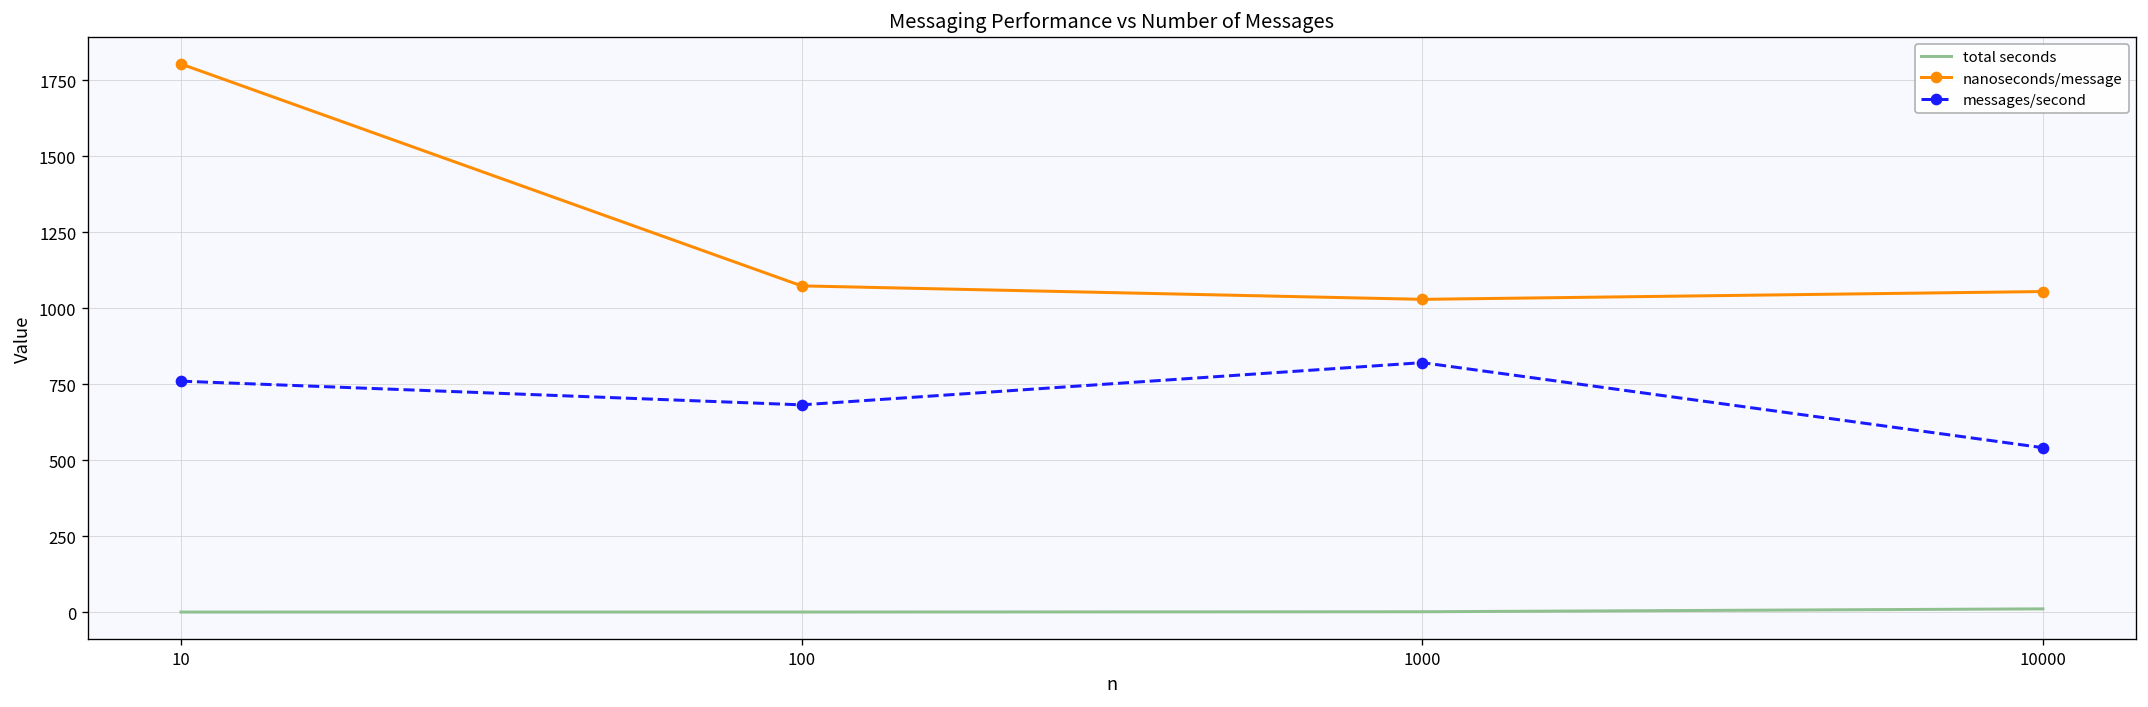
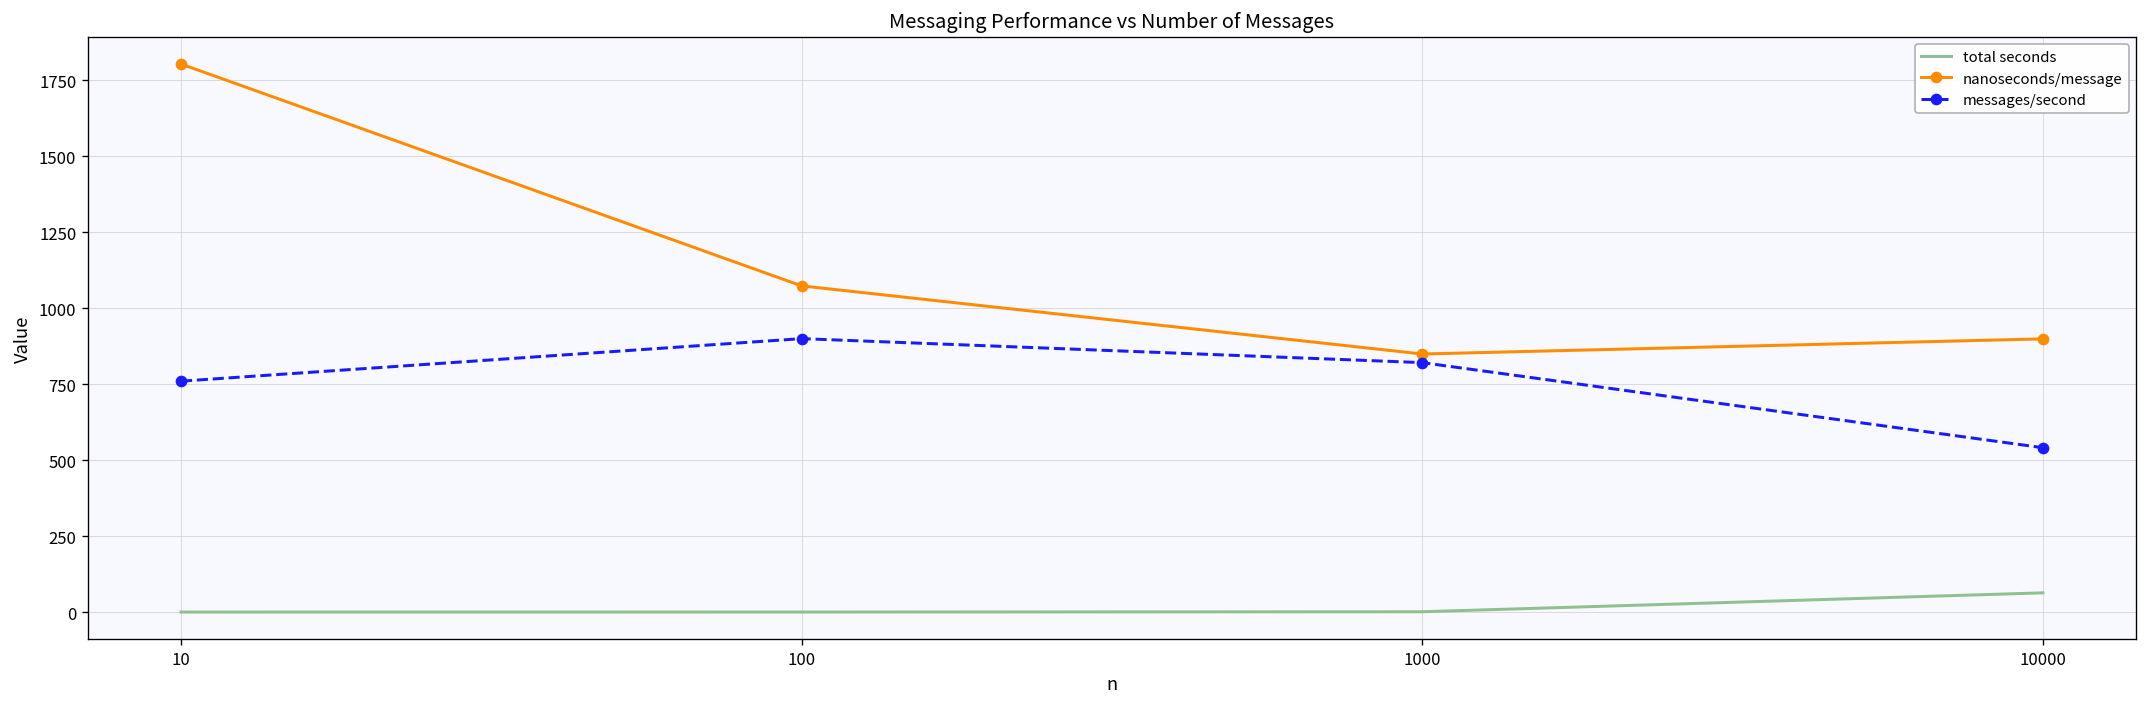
  {
    "total seconds": {
      "10": 0,
      "100": 0,
      "1000": 0,
-     "10000": 10
+     "10000": 60
    },
    "nanoseconds/message": {
      "10": 1800,
      "100": 1070,
-     "1000": 1030,
-     "10000": 1050
+     "1000": 850,
+     "10000": 900
    },
    "messages/second": {
      "10": 760,
-     "100": 680,
+     "100": 900,
      "1000": 820,
      "10000": 540
    }
  }
